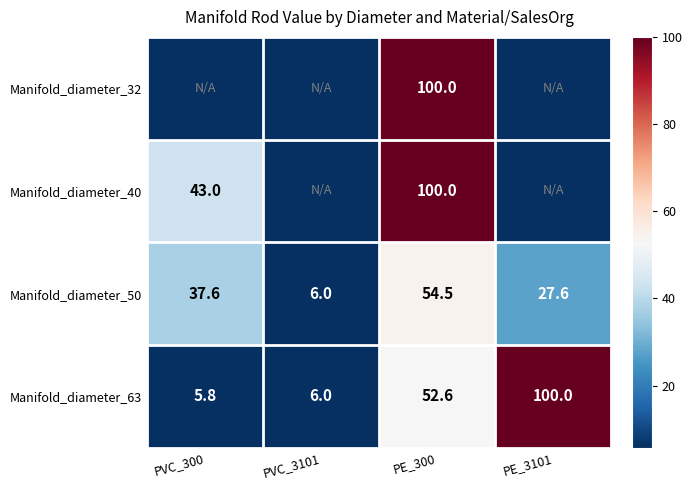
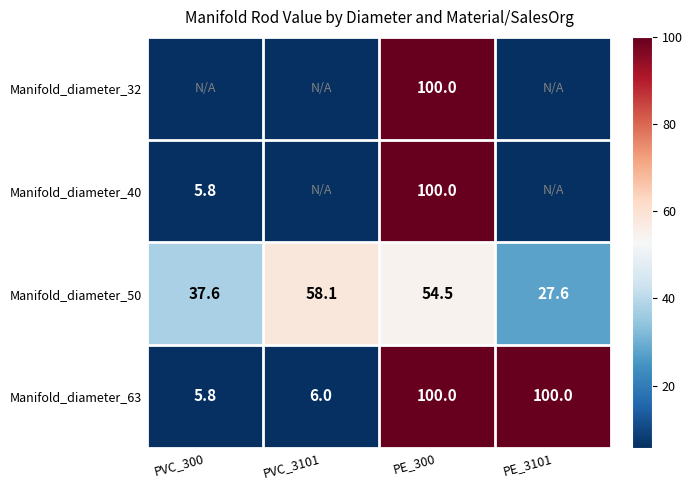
  {
    "Manifold_diameter_32": {
      "PE_300": 100.0
    },
    "Manifold_diameter_40": {
-     "PVC_300": 43.0,
+     "PVC_300": 5.8,
      "PE_300": 100.0
    },
    "Manifold_diameter_50": {
      "PVC_300": 37.6,
-     "PVC_3101": 6.0,
+     "PVC_3101": 58.1,
      "PE_300": 54.5,
      "PE_3101": 27.6
    },
    "Manifold_diameter_63": {
      "PVC_300": 5.8,
      "PVC_3101": 6.0,
-     "PE_300": 52.6,
+     "PE_300": 100.0,
      "PE_3101": 100.0
    }
  }
